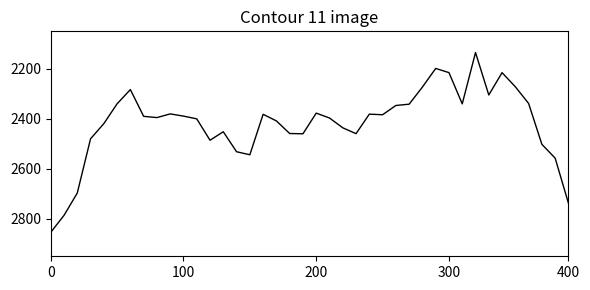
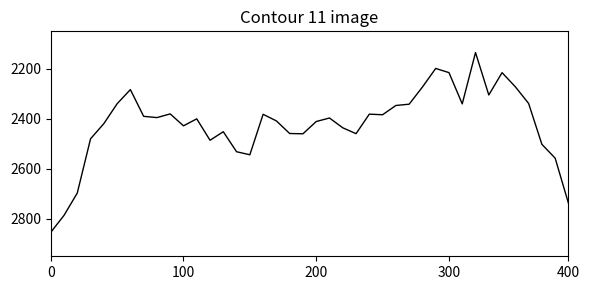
  {
    "0": 2850,
-   "100": 2390,
-   "200": 2380,
+   "100": 2430,
+   "200": 2410,
    "300": 2220,
    "400": 2740
  }
